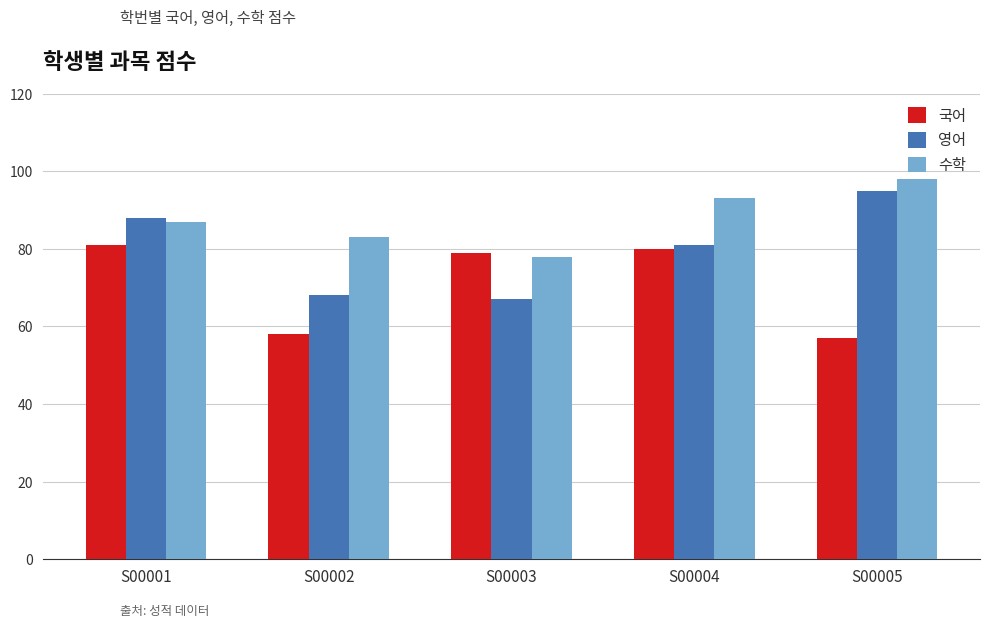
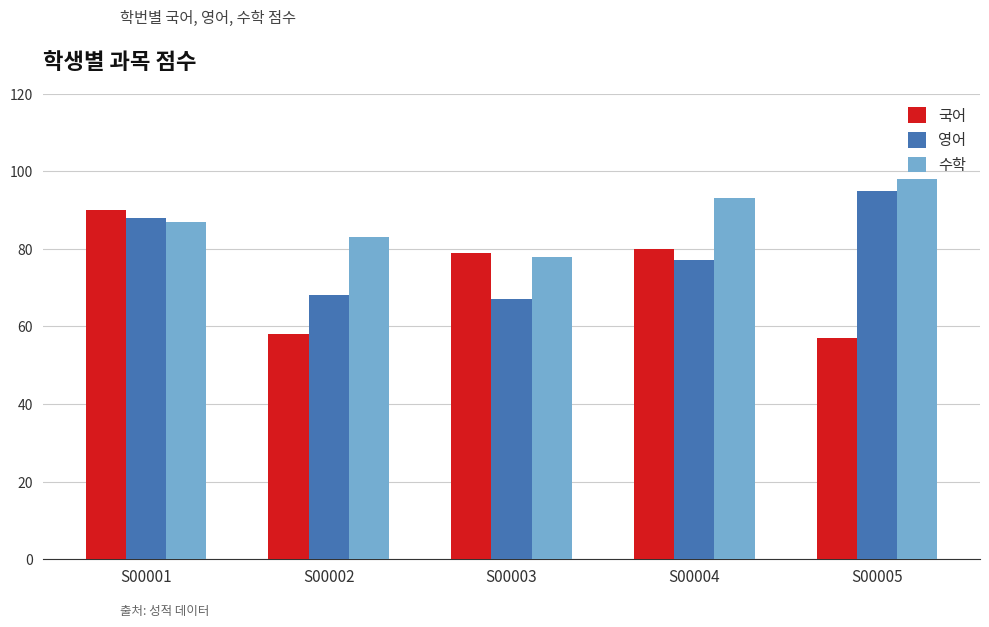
  {
    "국어": {
-     "S00001": 81,
+     "S00001": 90,
      "S00002": 58,
      "S00003": 79,
      "S00004": 80,
      "S00005": 57
    },
    "영어": {
      "S00001": 88,
      "S00002": 68,
      "S00003": 67,
-     "S00004": 81,
+     "S00004": 77,
      "S00005": 95
    },
    "수학": {
      "S00001": 87,
      "S00002": 83,
      "S00003": 78,
      "S00004": 93,
      "S00005": 98
    }
  }
